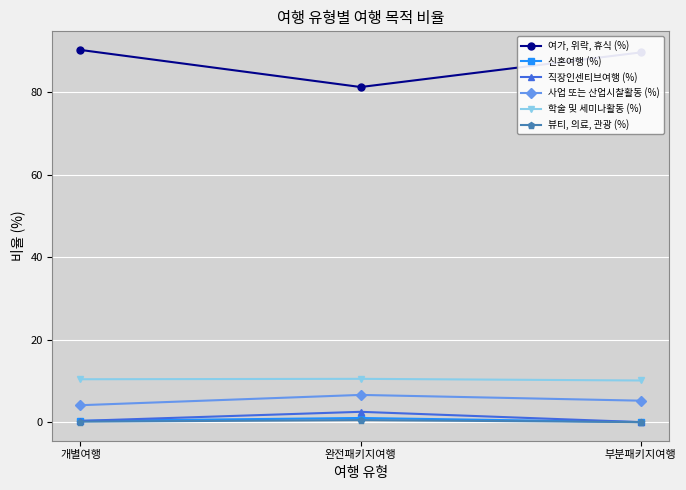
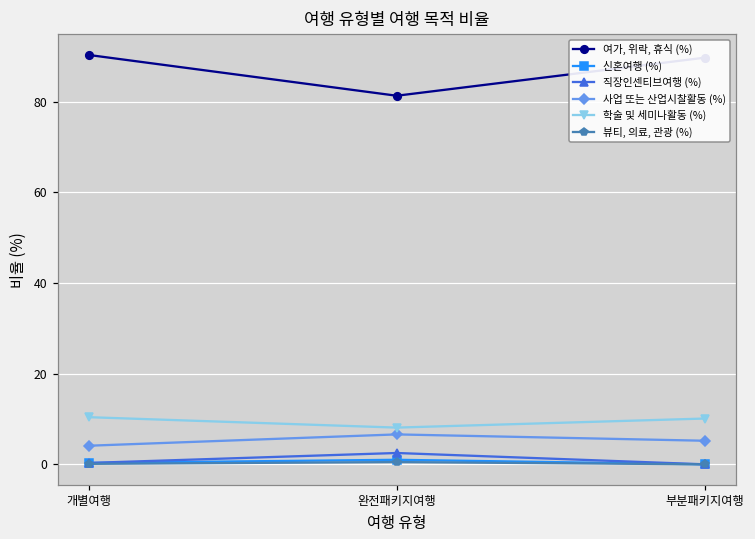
  {
    "여가, 위락, 휴식 (%)": {
      "개별여행": 90,
      "완전패키지여행": 81
    },
    "학술 및 세미나활동 (%)": {
      "개별여행": 10,
-     "완전패키지여행": 11,
+     "완전패키지여행": 8,
      "부분패키지여행": 10
    }
  }
